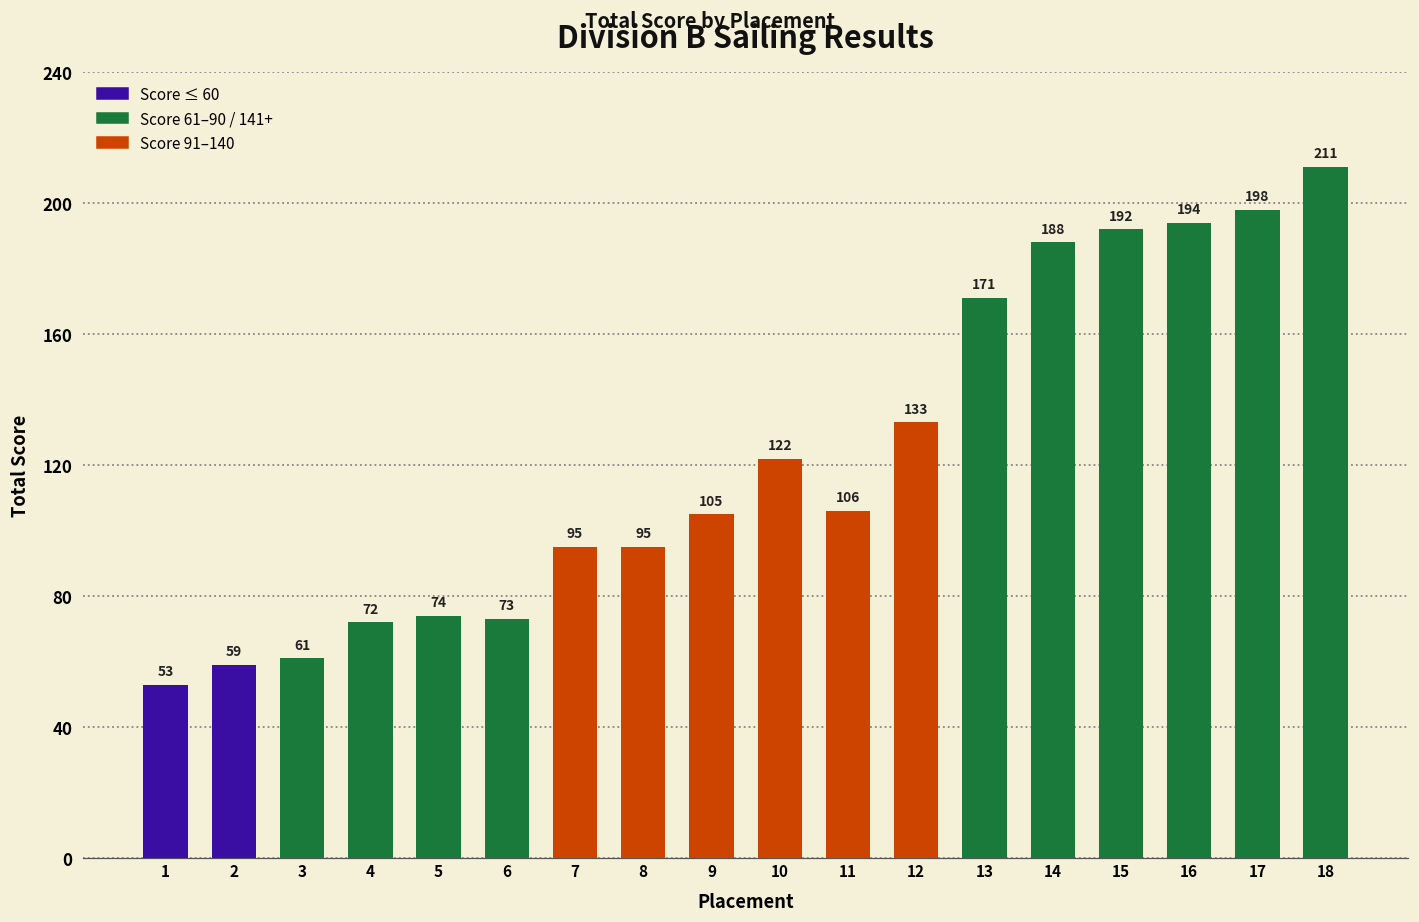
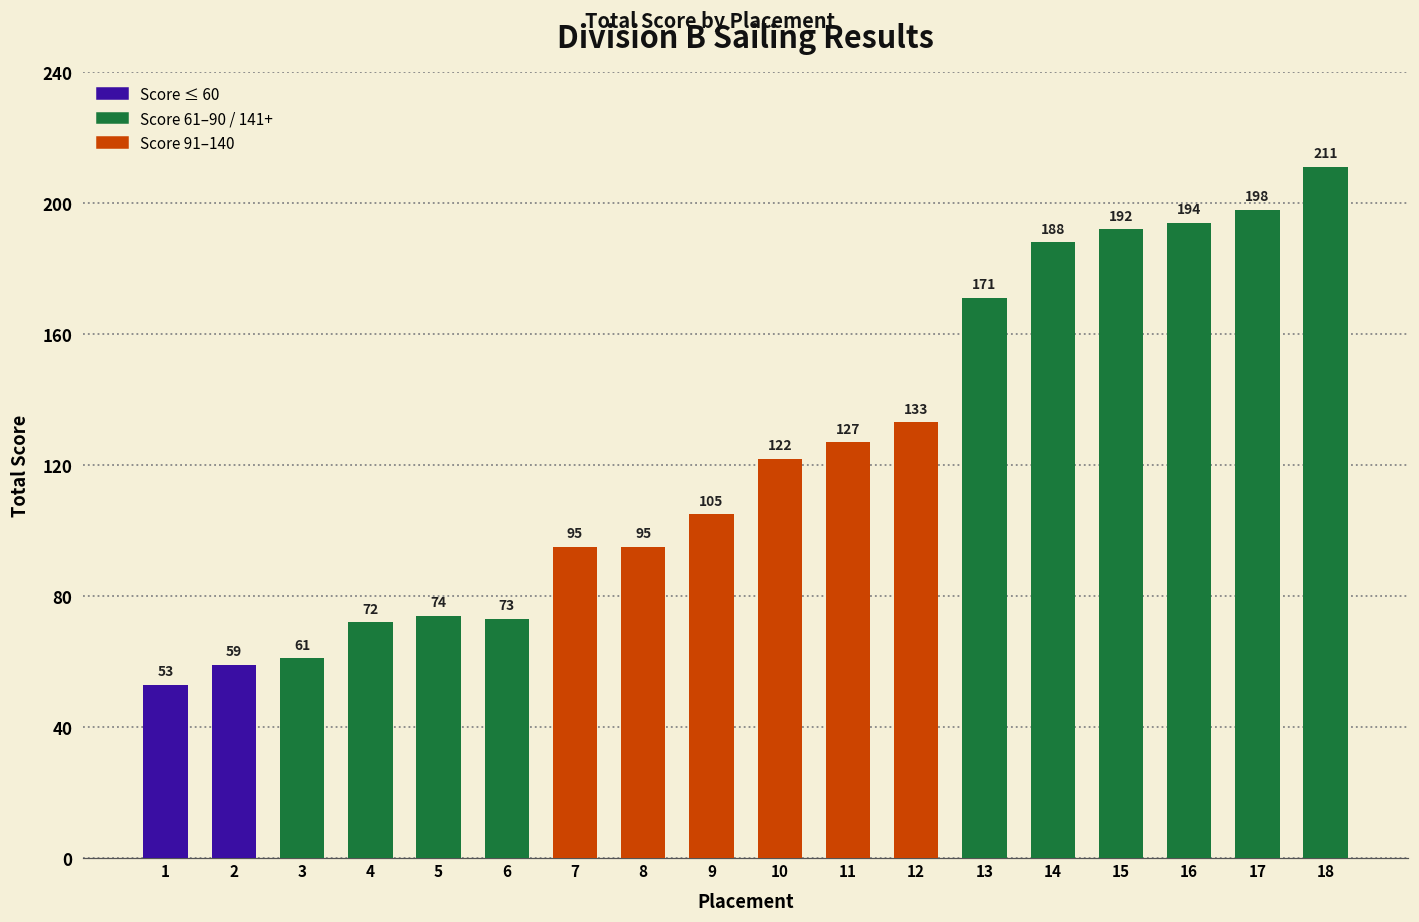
  {
    "1": 53,
    "2": 59,
    "3": 61,
    "4": 72,
    "5": 74,
    "6": 73,
    "7": 95,
    "8": 95,
    "9": 105,
    "10": 122,
-   "11": 106,
+   "11": 127,
    "12": 133,
    "13": 171,
    "14": 188,
    "15": 192,
    "16": 194,
    "17": 198,
    "18": 211
  }
